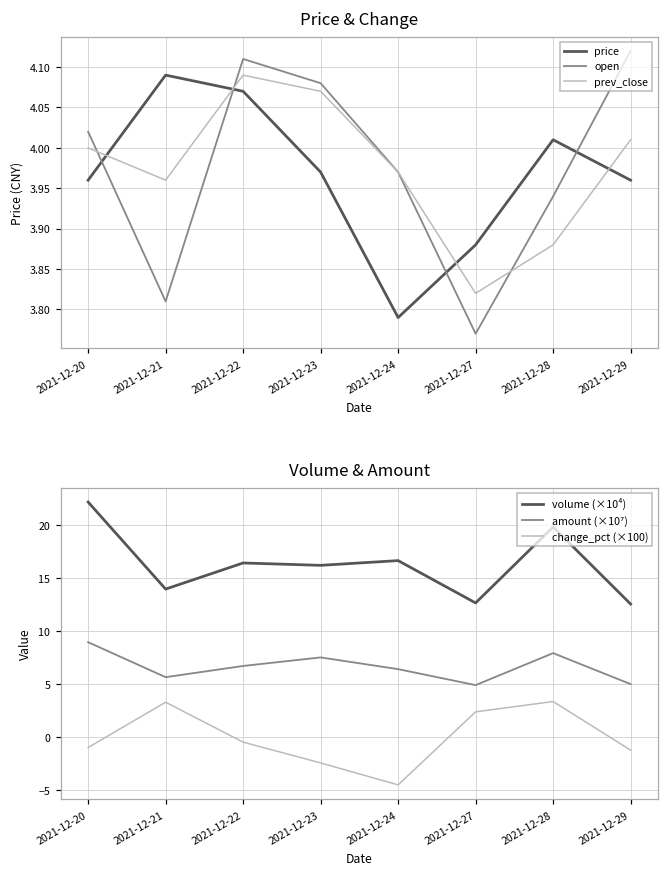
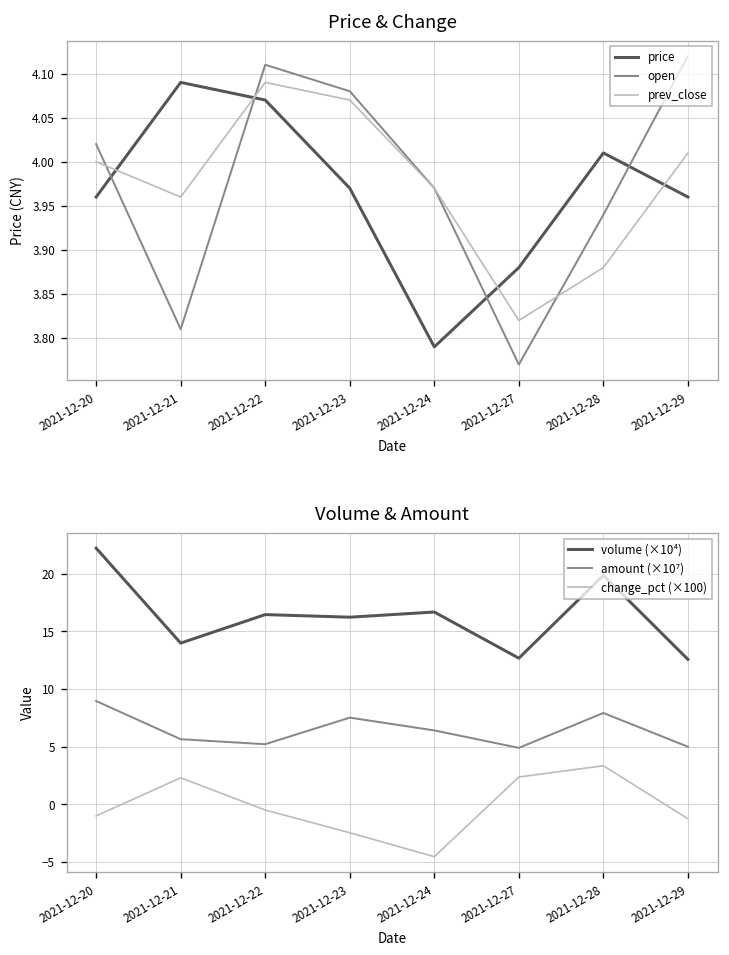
  {
    "Price & Change": {
      "price": {
        "2021-12-20": 3.96,
        "2021-12-21": 4.09,
        "2021-12-22": 4.07,
        "2021-12-23": 3.97,
        "2021-12-24": 3.79,
        "2021-12-27": 3.88,
        "2021-12-28": 4.01,
        "2021-12-29": 3.96
      },
      "open": {
        "2021-12-20": 4.02,
        "2021-12-21": 3.81,
        "2021-12-22": 4.11,
        "2021-12-23": 4.08,
        "2021-12-27": 3.77,
        "2021-12-28": 3.94
      },
      "prev_close": {
        "2021-12-20": 4.00,
        "2021-12-21": 3.96,
        "2021-12-22": 4.09,
        "2021-12-23": 4.07,
        "2021-12-27": 3.82,
        "2021-12-28": 3.88,
        "2021-12-29": 4.01
      }
    },
    "Volume & Amount": {
      "volume (×10⁴)": {
        "2021-12-20": 22,
        "2021-12-21": 14,
        "2021-12-22": 16,
        "2021-12-23": 16,
        "2021-12-24": 17,
        "2021-12-27": 13,
        "2021-12-29": 13
      },
      "amount (×10⁷)": {
        "2021-12-20": 9,
        "2021-12-21": 6,
-       "2021-12-22": 7,
+       "2021-12-22": 5,
        "2021-12-23": 8,
        "2021-12-24": 6,
        "2021-12-27": 5,
        "2021-12-28": 8,
        "2021-12-29": 5
      },
      "change_pct (×100)": {
        "2021-12-20": -1,
-       "2021-12-21": 3,
+       "2021-12-21": 2,
        "2021-12-22": 0,
        "2021-12-23": -2,
        "2021-12-24": -5,
        "2021-12-27": 2,
        "2021-12-28": 3,
        "2021-12-29": -1
      }
    }
  }
